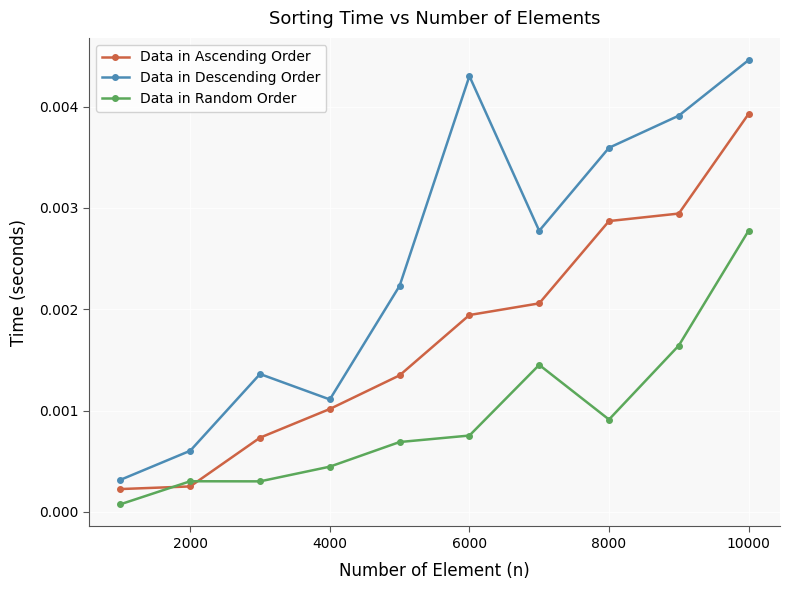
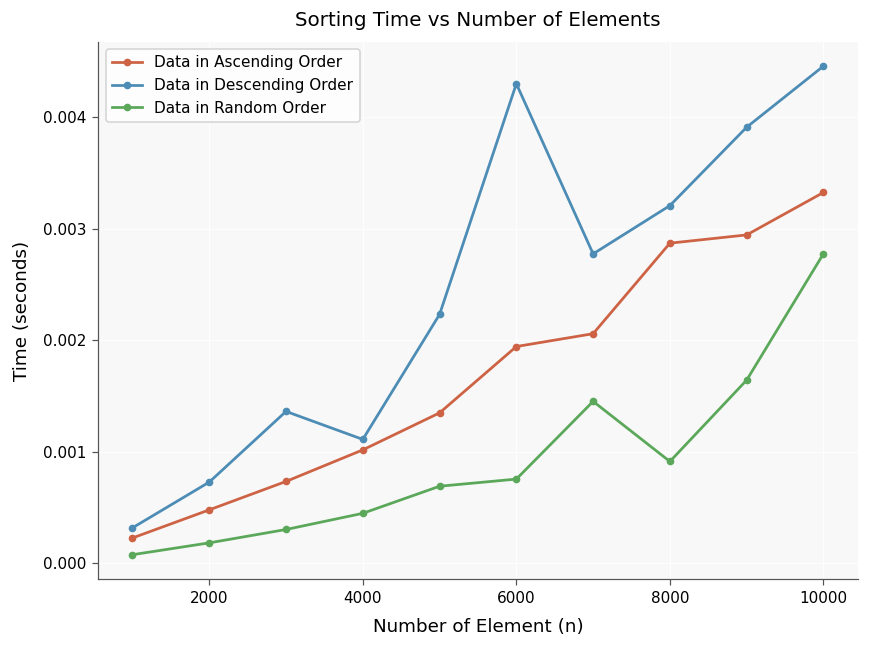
  {
    "Data in Ascending Order": {
-     "2000": 0.00025,
+     "2000": 0.00048,
      "4000": 0.00102,
      "6000": 0.00194,
      "8000": 0.00287,
-     "10000": 0.00393
+     "10000": 0.00333
    },
    "Data in Descending Order": {
-     "2000": 0.00060,
+     "2000": 0.00073,
      "4000": 0.00111,
      "6000": 0.00430,
-     "8000": 0.00359,
+     "8000": 0.00321,
      "10000": 0.00446
    },
    "Data in Random Order": {
-     "2000": 0.00030,
+     "2000": 0.00018,
      "4000": 0.00045,
      "6000": 0.00075,
      "8000": 0.00091,
      "10000": 0.00278
    }
  }
